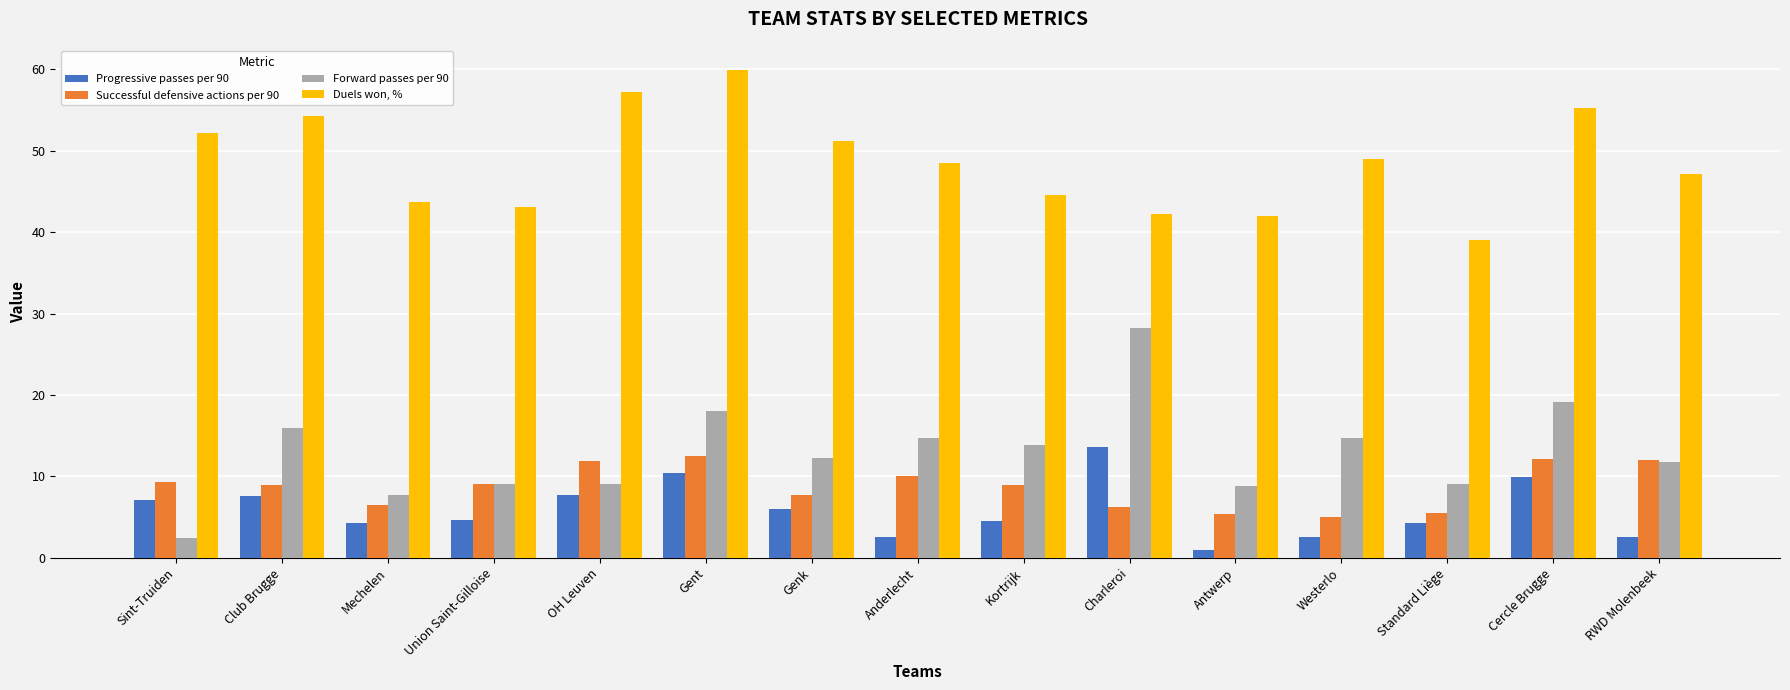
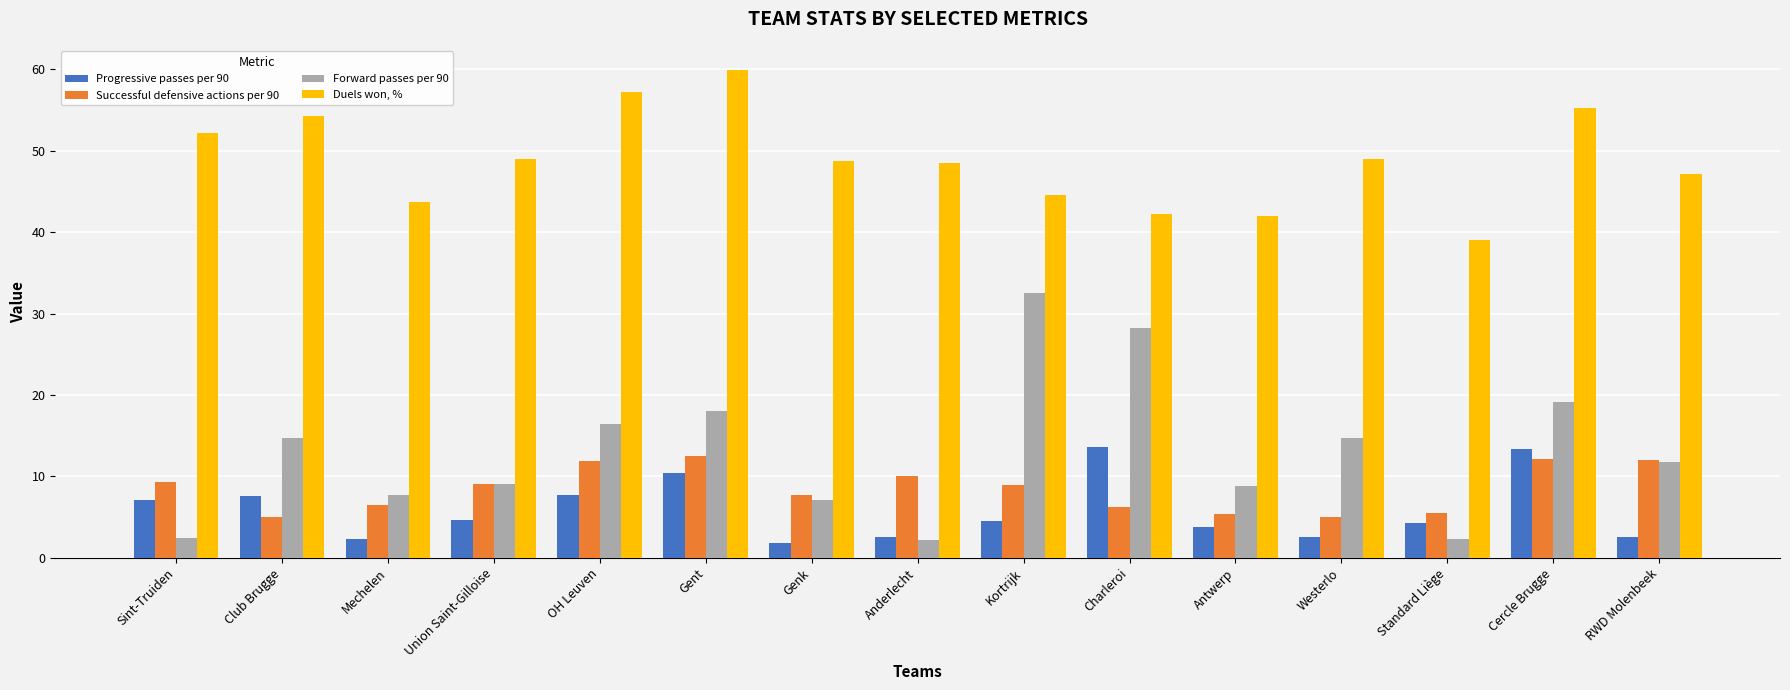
  {
    "Progressive passes per 90": {
      "Sint-Truiden": 7,
      "Club Brugge": 8,
-     "Mechelen": 4,
+     "Mechelen": 2,
      "Union Saint-Gilloise": 5,
      "OH Leuven": 8,
      "Gent": 10,
-     "Genk": 6,
+     "Genk": 2,
      "Anderlecht": 3,
      "Kortrijk": 5,
      "Charleroi": 14,
-     "Antwerp": 1,
+     "Antwerp": 4,
      "Westerlo": 3,
      "Standard Liège": 4,
-     "Cercle Brugge": 10,
+     "Cercle Brugge": 13,
      "RWD Molenbeek": 3
    },
    "Successful defensive actions per 90": {
      "Sint-Truiden": 9,
-     "Club Brugge": 9,
+     "Club Brugge": 5,
      "Mechelen": 6,
      "Union Saint-Gilloise": 9,
      "OH Leuven": 12,
      "Gent": 12,
      "Genk": 8,
      "Anderlecht": 10,
      "Kortrijk": 9,
      "Charleroi": 6,
      "Antwerp": 5,
      "Westerlo": 5,
      "Standard Liège": 5,
      "Cercle Brugge": 12,
      "RWD Molenbeek": 12
    },
    "Forward passes per 90": {
      "Sint-Truiden": 2,
-     "Club Brugge": 16,
+     "Club Brugge": 15,
      "Mechelen": 8,
      "Union Saint-Gilloise": 9,
-     "OH Leuven": 9,
+     "OH Leuven": 16,
      "Gent": 18,
-     "Genk": 12,
-     "Anderlecht": 15,
-     "Kortrijk": 14,
+     "Genk": 7,
+     "Anderlecht": 2,
+     "Kortrijk": 32,
      "Charleroi": 28,
      "Antwerp": 9,
      "Westerlo": 15,
-     "Standard Liège": 9,
+     "Standard Liège": 2,
      "Cercle Brugge": 19,
      "RWD Molenbeek": 12
    },
    "Duels won, %": {
      "Sint-Truiden": 52,
      "Club Brugge": 54,
      "Mechelen": 44,
-     "Union Saint-Gilloise": 43,
+     "Union Saint-Gilloise": 49,
      "OH Leuven": 57,
      "Gent": 60,
-     "Genk": 51,
+     "Genk": 49,
      "Anderlecht": 49,
      "Kortrijk": 45,
      "Charleroi": 42,
      "Antwerp": 42,
      "Westerlo": 49,
      "Standard Liège": 39,
      "Cercle Brugge": 55,
      "RWD Molenbeek": 47
    }
  }
